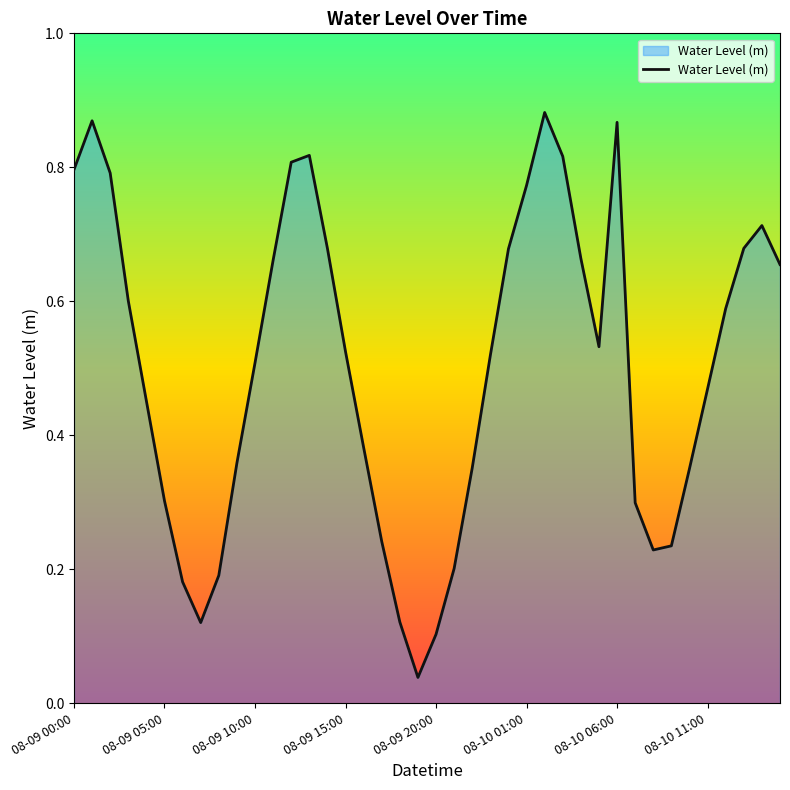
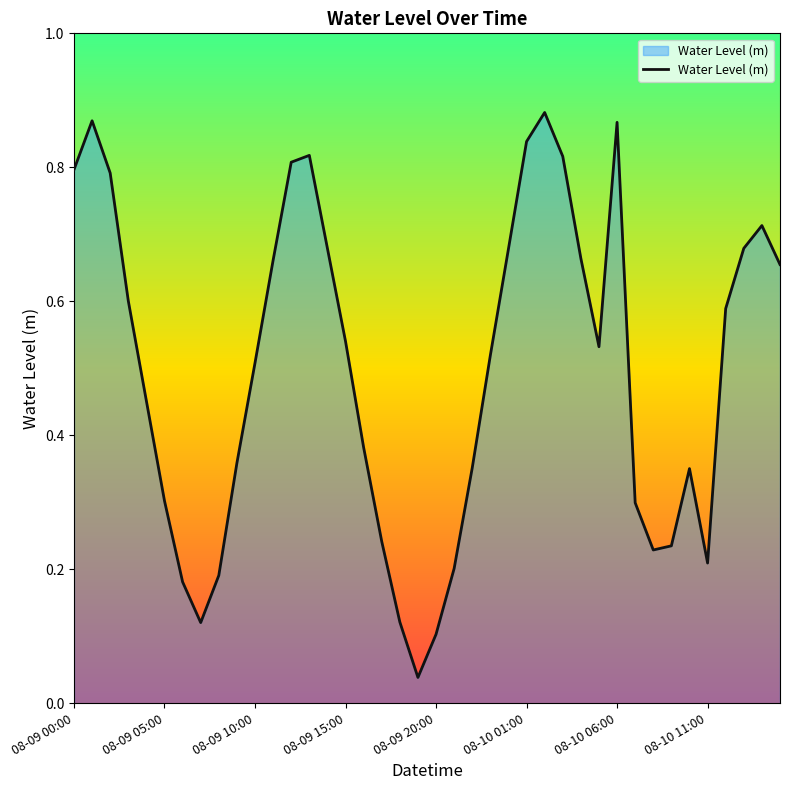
  {
    "08-09 00:00": 0.80,
    "08-09 05:00": 0.30,
    "08-09 10:00": 0.51,
-   "08-09 15:00": 0.52,
+   "08-09 15:00": 0.54,
    "08-09 20:00": 0.10,
-   "08-10 01:00": 0.77,
+   "08-10 01:00": 0.84,
    "08-10 06:00": 0.87,
-   "08-10 11:00": 0.47
+   "08-10 11:00": 0.21
  }
